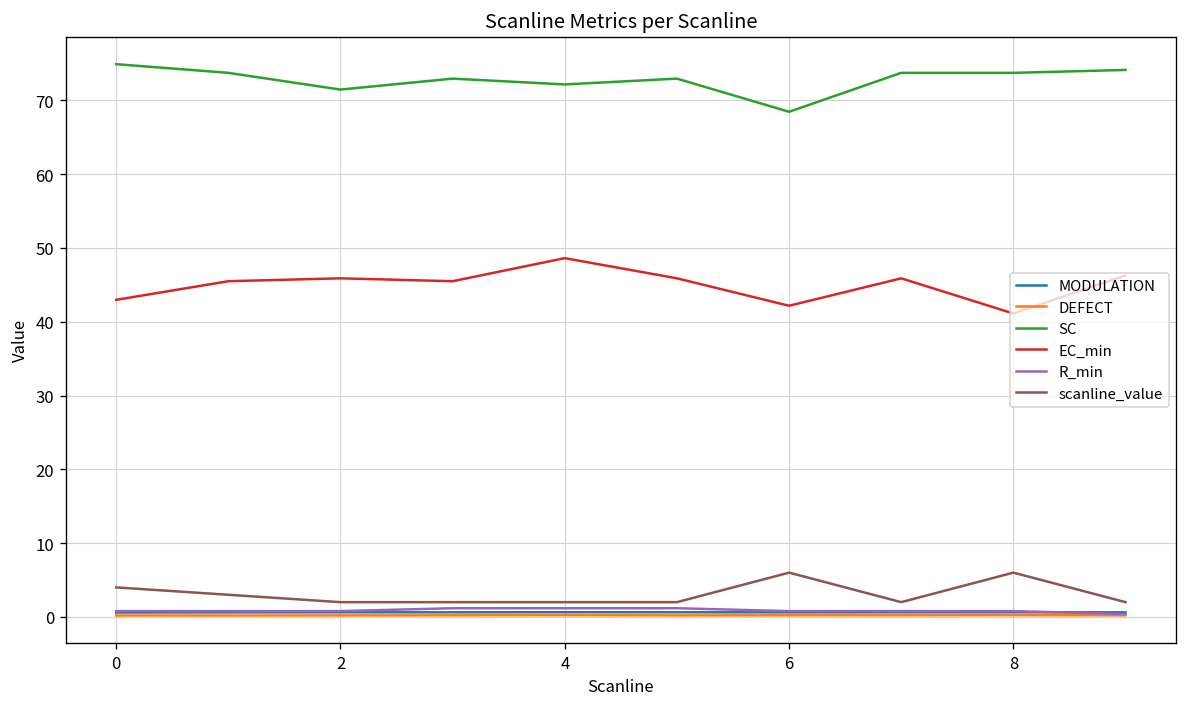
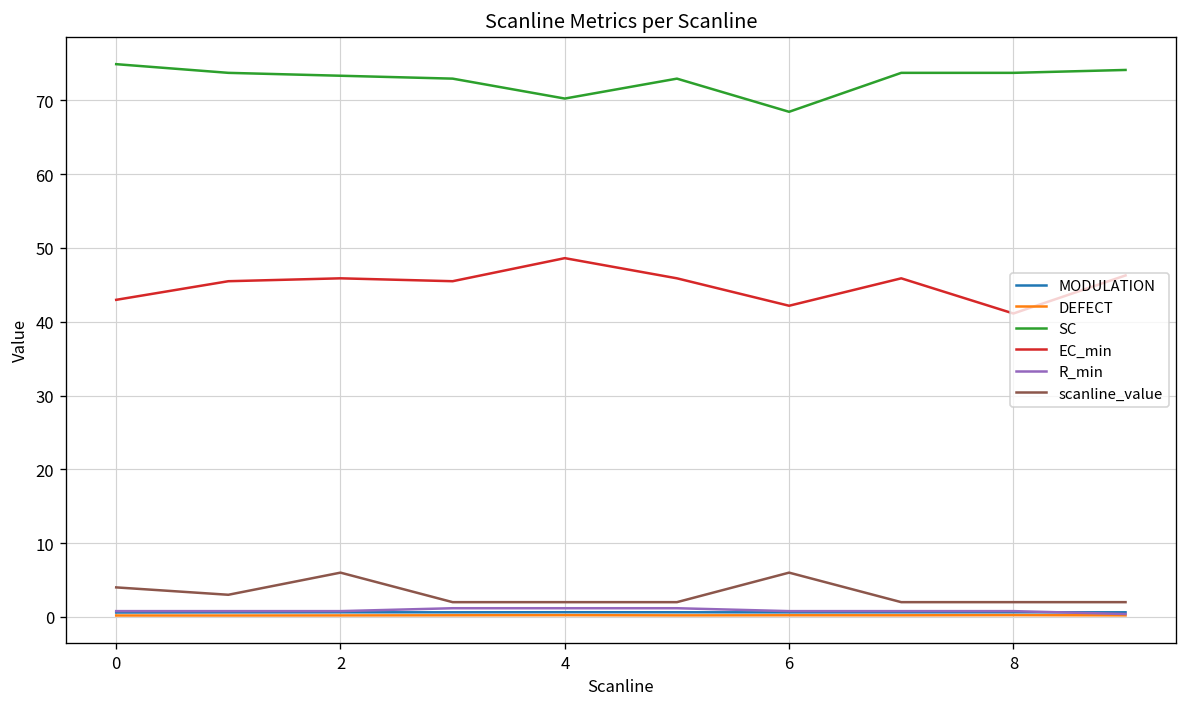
  {
    "DEFECT": {
      "2": 0
    },
    "SC": {
      "0": 75,
-     "2": 71,
-     "4": 72,
+     "2": 73,
+     "4": 70,
      "6": 68,
      "8": 74
    },
    "EC_min": {
      "0": 43,
      "2": 46,
      "4": 49,
      "6": 42
    },
    "R_min": {
      "4": 1
    },
    "scanline_value": {
      "0": 4,
-     "2": 2,
+     "2": 6,
      "4": 2,
      "6": 6,
-     "8": 6
+     "8": 2
    }
  }
